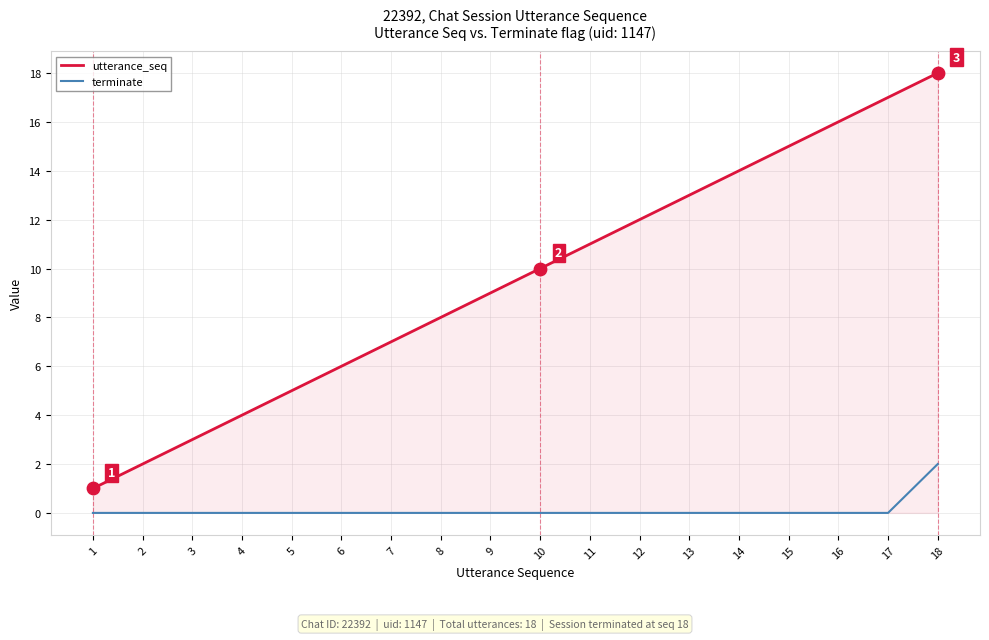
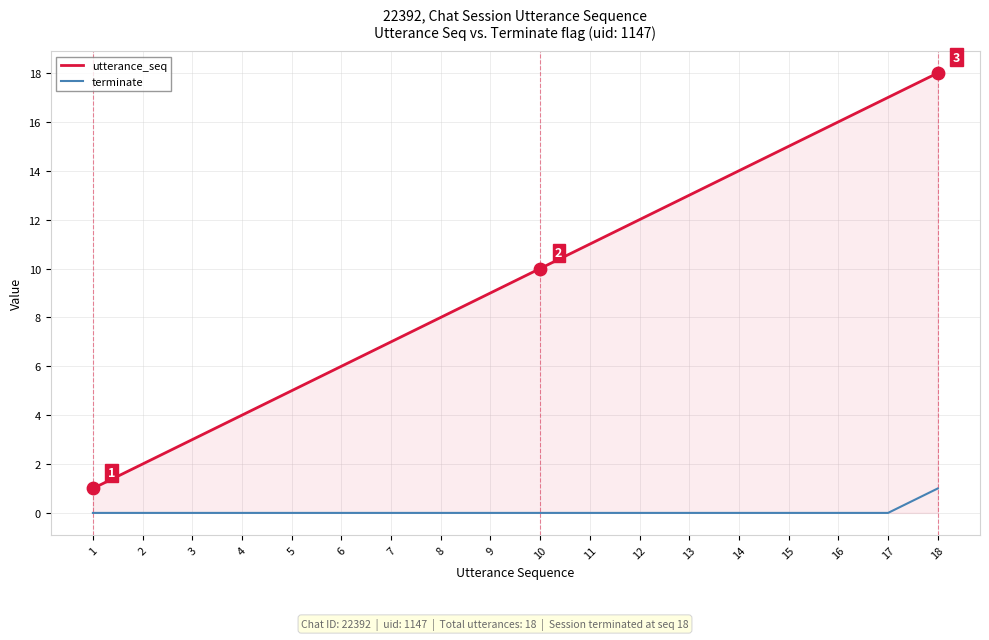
  {
    "terminate": {
      "1": 0,
      "2": 0,
      "3": 0,
      "4": 0,
      "5": 0,
      "6": 0,
      "7": 0,
      "8": 0,
      "9": 0,
      "10": 0,
      "11": 0,
      "12": 0,
      "13": 0,
      "14": 0,
      "15": 0,
      "16": 0,
      "17": 0,
-     "18": 2
+     "18": 1
    }
  }
